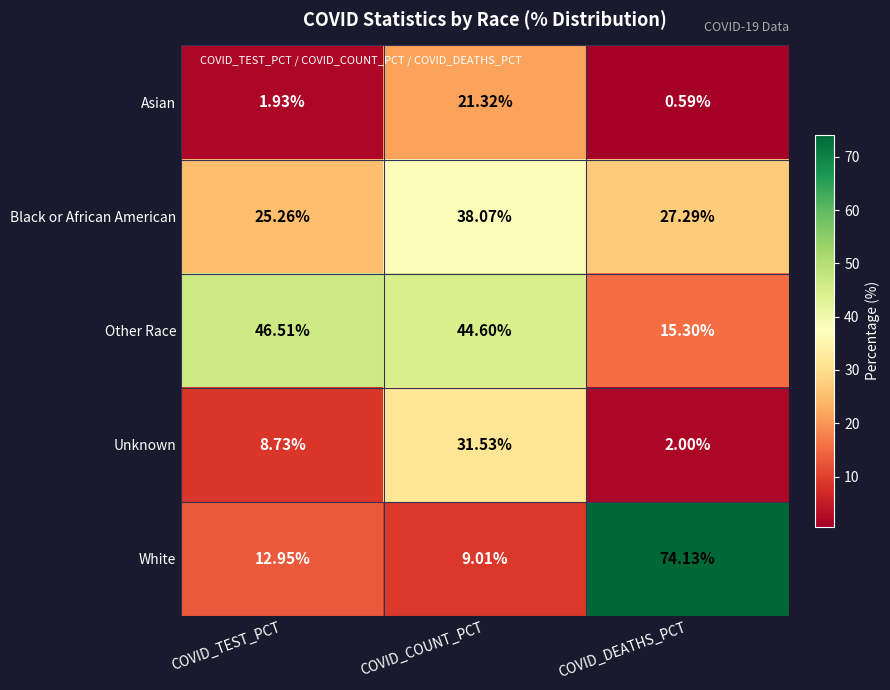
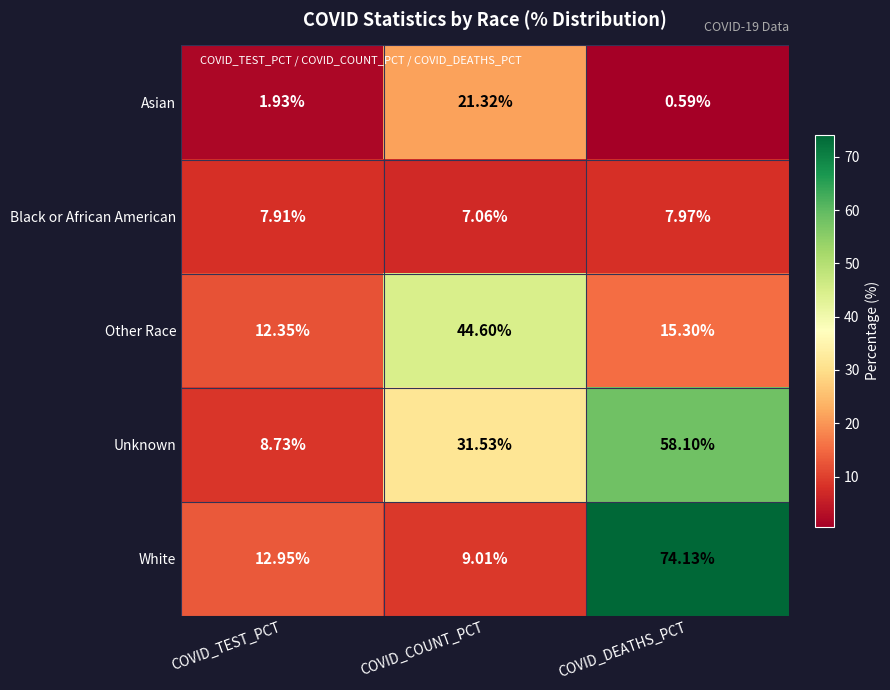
  {
    "Asian": {
      "COVID_TEST_PCT": "1.93%",
      "COVID_COUNT_PCT": "21.32%",
      "COVID_DEATHS_PCT": "0.59%"
    },
    "Black or African American": {
-     "COVID_TEST_PCT": "25.26%",
-     "COVID_COUNT_PCT": "38.07%",
-     "COVID_DEATHS_PCT": "27.29%"
+     "COVID_TEST_PCT": "7.91%",
+     "COVID_COUNT_PCT": "7.06%",
+     "COVID_DEATHS_PCT": "7.97%"
    },
    "Other Race": {
-     "COVID_TEST_PCT": "46.51%",
+     "COVID_TEST_PCT": "12.35%",
      "COVID_COUNT_PCT": "44.60%",
      "COVID_DEATHS_PCT": "15.30%"
    },
    "Unknown": {
      "COVID_TEST_PCT": "8.73%",
      "COVID_COUNT_PCT": "31.53%",
-     "COVID_DEATHS_PCT": "2.00%"
+     "COVID_DEATHS_PCT": "58.10%"
    },
    "White": {
      "COVID_TEST_PCT": "12.95%",
      "COVID_COUNT_PCT": "9.01%",
      "COVID_DEATHS_PCT": "74.13%"
    }
  }
